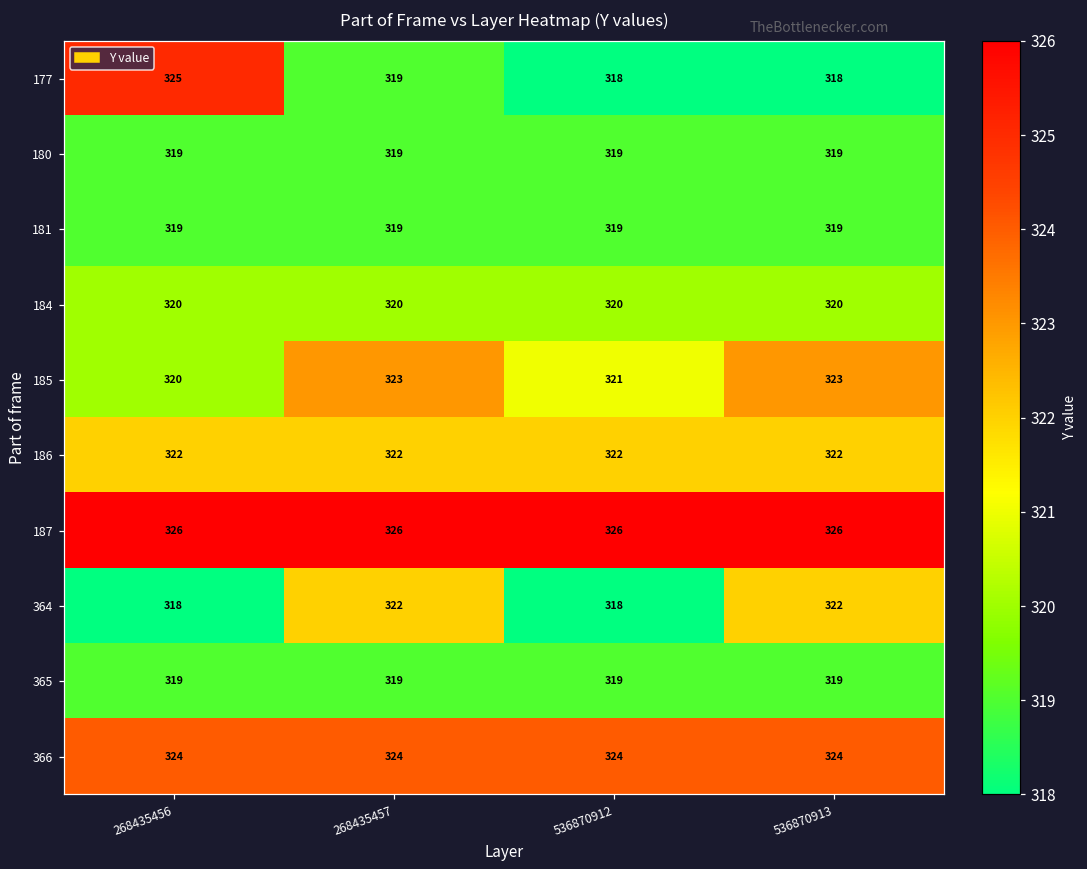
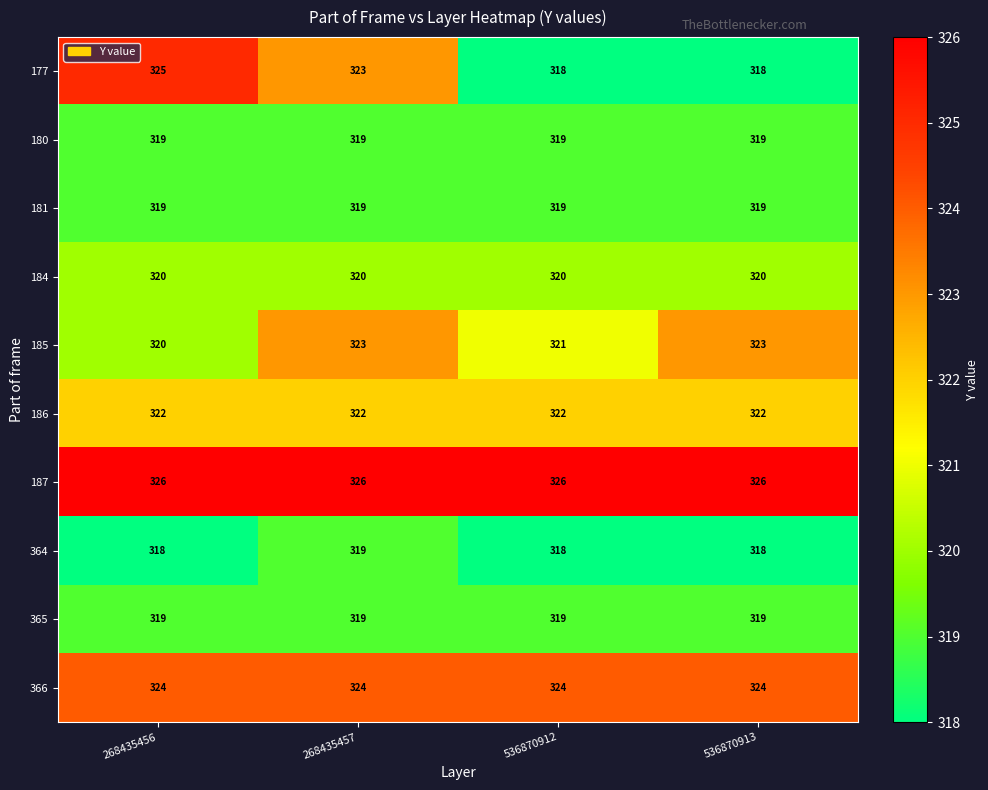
  {
    "177": {
      "268435456": 325,
-     "268435457": 319,
+     "268435457": 323,
      "536870912": 318,
      "536870913": 318
    },
    "180": {
      "268435456": 319,
      "268435457": 319,
      "536870912": 319,
      "536870913": 319
    },
    "181": {
      "268435456": 319,
      "268435457": 319,
      "536870912": 319,
      "536870913": 319
    },
    "184": {
      "268435456": 320,
      "268435457": 320,
      "536870912": 320,
      "536870913": 320
    },
    "185": {
      "268435456": 320,
      "268435457": 323,
      "536870912": 321,
      "536870913": 323
    },
    "186": {
      "268435456": 322,
      "268435457": 322,
      "536870912": 322,
      "536870913": 322
    },
    "187": {
      "268435456": 326,
      "268435457": 326,
      "536870912": 326,
      "536870913": 326
    },
    "364": {
      "268435456": 318,
-     "268435457": 322,
+     "268435457": 319,
      "536870912": 318,
-     "536870913": 322
+     "536870913": 318
    },
    "365": {
      "268435456": 319,
      "268435457": 319,
      "536870912": 319,
      "536870913": 319
    },
    "366": {
      "268435456": 324,
      "268435457": 324,
      "536870912": 324,
      "536870913": 324
    }
  }
